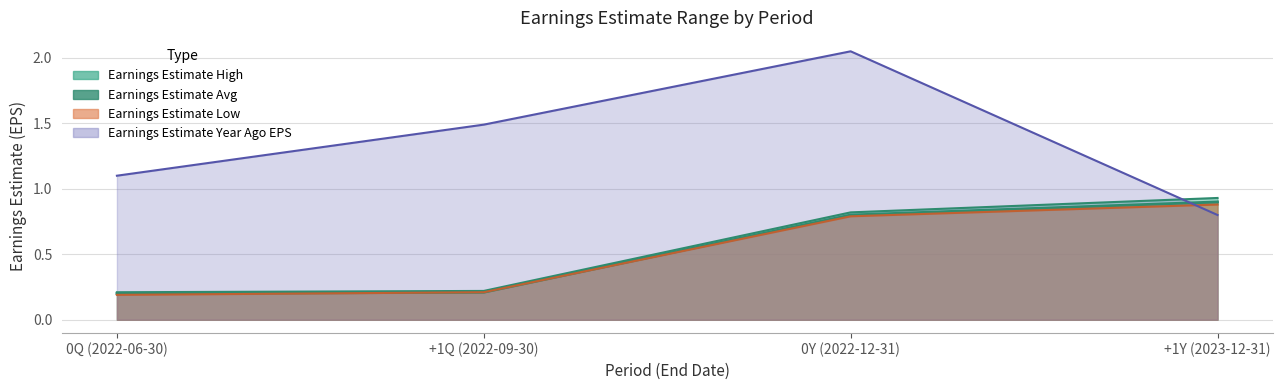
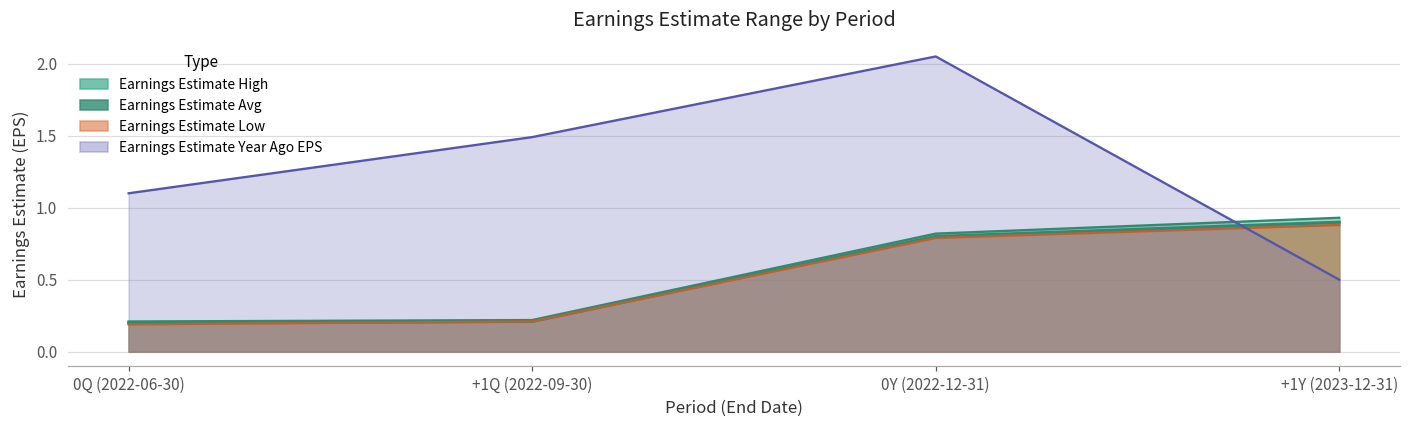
  {
    "Earnings Estimate Low": {
      "+1Y (2023-12-31)": 0.88
    },
    "Earnings Estimate Year Ago EPS": {
      "0Q (2022-06-30)": 1.1,
      "+1Q (2022-09-30)": 1.5,
      "0Y (2022-12-31)": 2.05,
-     "+1Y (2023-12-31)": 0.8
+     "+1Y (2023-12-31)": 0.5
    }
  }
